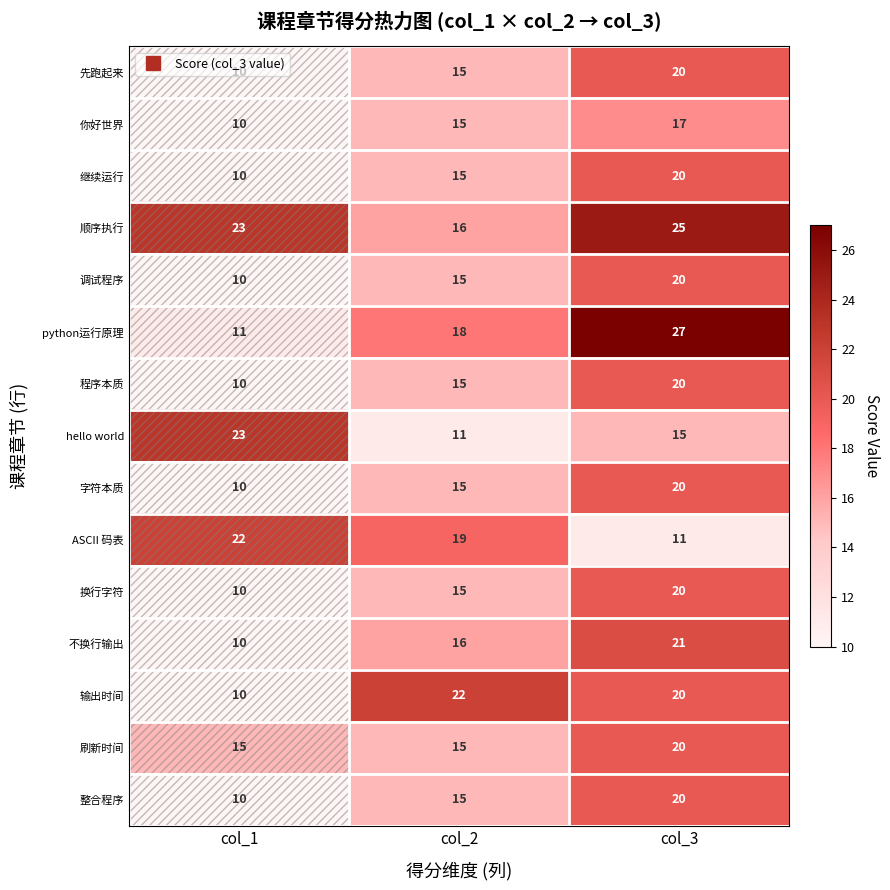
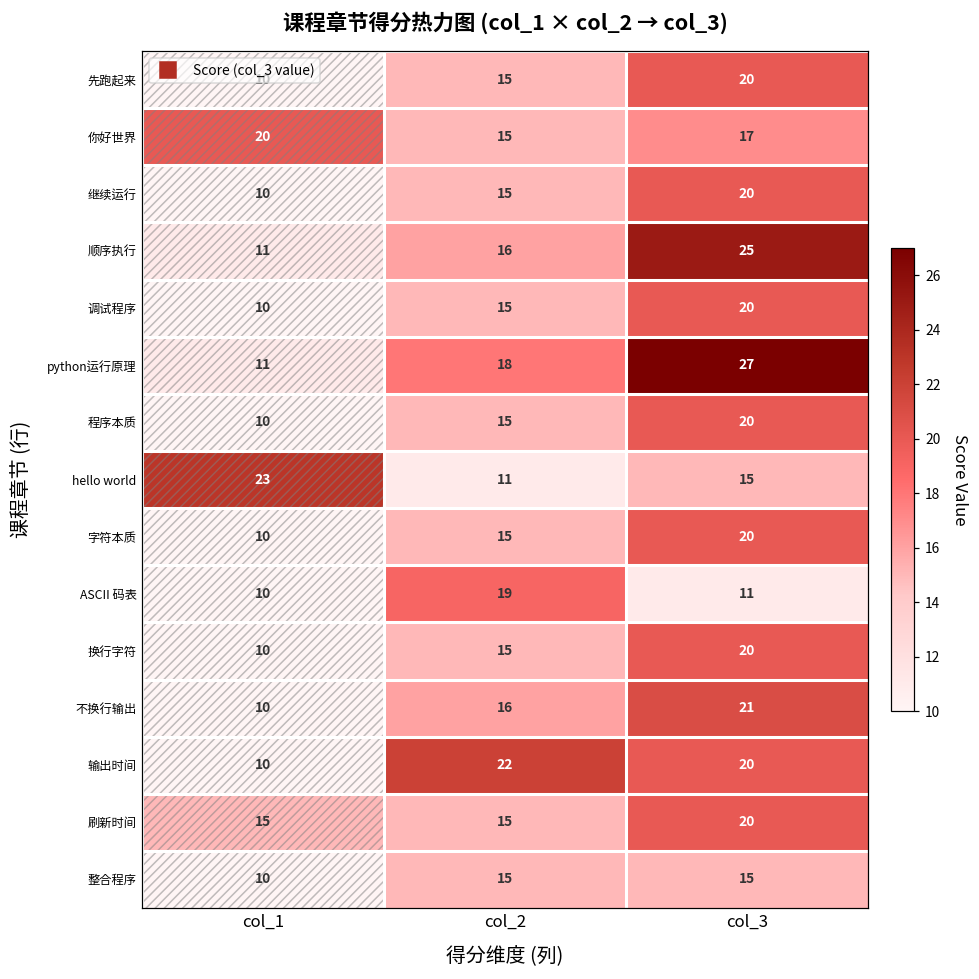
  {
    "先跑起来": {
      "col_2": 15,
      "col_3": 20
    },
    "你好世界": {
-     "col_1": 10,
+     "col_1": 20,
      "col_2": 15,
      "col_3": 17
    },
    "继续运行": {
      "col_1": 10,
      "col_2": 15,
      "col_3": 20
    },
    "顺序执行": {
-     "col_1": 23,
+     "col_1": 11,
      "col_2": 16,
      "col_3": 25
    },
    "调试程序": {
      "col_1": 10,
      "col_2": 15,
      "col_3": 20
    },
    "python运行原理": {
      "col_1": 11,
      "col_2": 18,
      "col_3": 27
    },
    "程序本质": {
      "col_1": 10,
      "col_2": 15,
      "col_3": 20
    },
    "hello world": {
      "col_1": 23,
      "col_2": 11,
      "col_3": 15
    },
    "字符本质": {
      "col_1": 10,
      "col_2": 15,
      "col_3": 20
    },
    "ASCII 码表": {
-     "col_1": 22,
+     "col_1": 10,
      "col_2": 19,
      "col_3": 11
    },
    "换行字符": {
      "col_1": 10,
      "col_2": 15,
      "col_3": 20
    },
    "不换行输出": {
      "col_1": 10,
      "col_2": 16,
      "col_3": 21
    },
    "输出时间": {
      "col_1": 10,
      "col_2": 22,
      "col_3": 20
    },
    "刷新时间": {
      "col_1": 15,
      "col_2": 15,
      "col_3": 20
    },
    "整合程序": {
      "col_1": 10,
      "col_2": 15,
-     "col_3": 20
+     "col_3": 15
    }
  }
